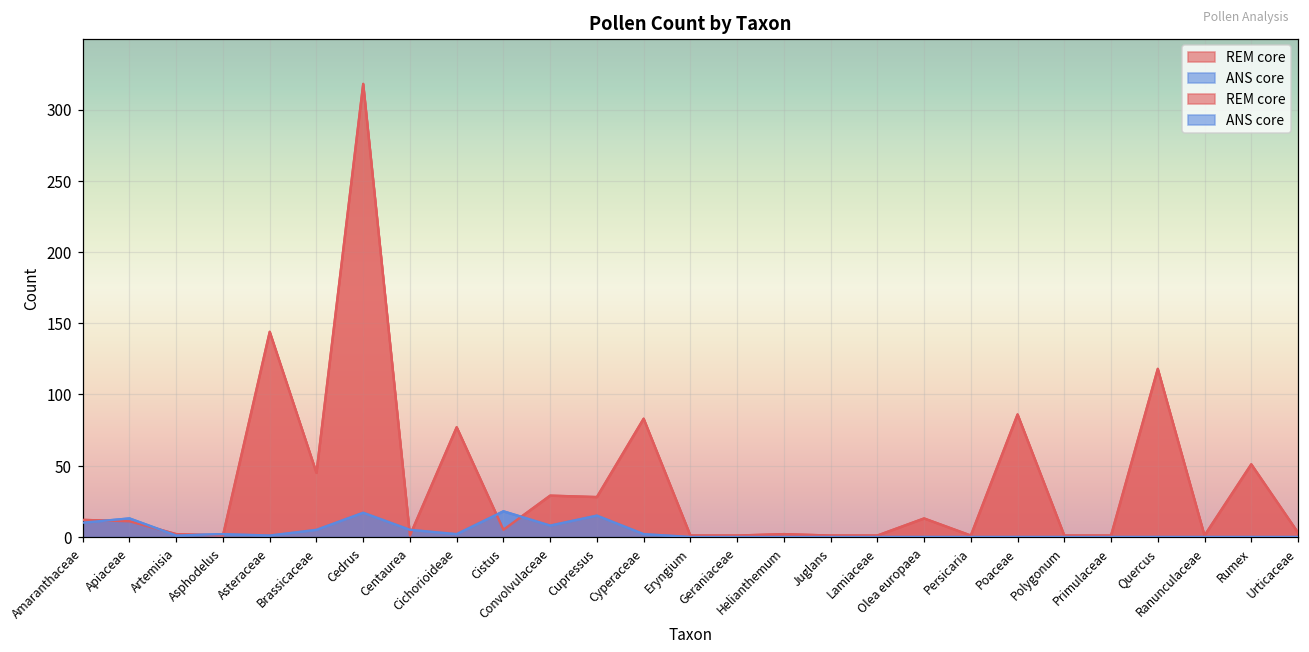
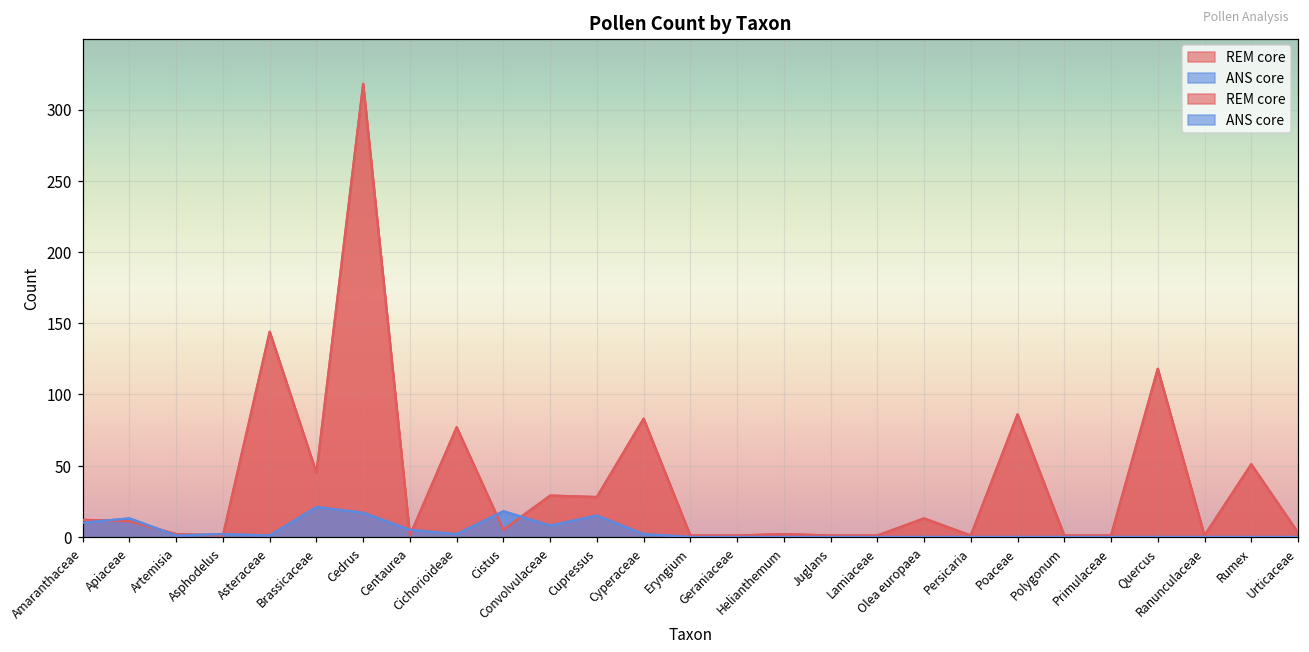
  {
    "REM core": {
      "Amaranthaceae": 12,
      "Apiaceae": 11,
      "Asteraceae": 144,
      "Brassicaceae": 45,
      "Cedrus": 318,
      "Centaurea": 1,
      "Cichorioideae": 77,
      "Cistus": 5,
      "Convolvulaceae": 29,
      "Cupressus": 28,
      "Cyperaceae": 83,
      "Helianthemum": 2,
      "Olea europaea": 13,
      "Poaceae": 86,
      "Quercus": 118,
      "Rumex": 51,
      "Urticaceae": 3
    },
    "ANS core": {
      "Amaranthaceae": 10,
      "Apiaceae": 13,
      "Asteraceae": 1,
-     "Brassicaceae": 5,
+     "Brassicaceae": 21,
      "Cedrus": 17,
      "Centaurea": 5,
      "Cichorioideae": 2,
      "Cistus": 18,
      "Convolvulaceae": 8,
      "Cupressus": 15,
      "Cyperaceae": 2,
      "Helianthemum": 0,
      "Olea europaea": 0,
      "Poaceae": 0,
      "Quercus": 0,
      "Rumex": 0,
      "Urticaceae": 0
    }
  }
